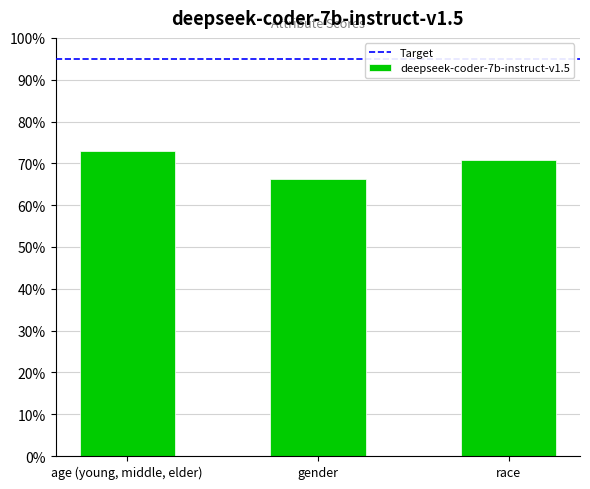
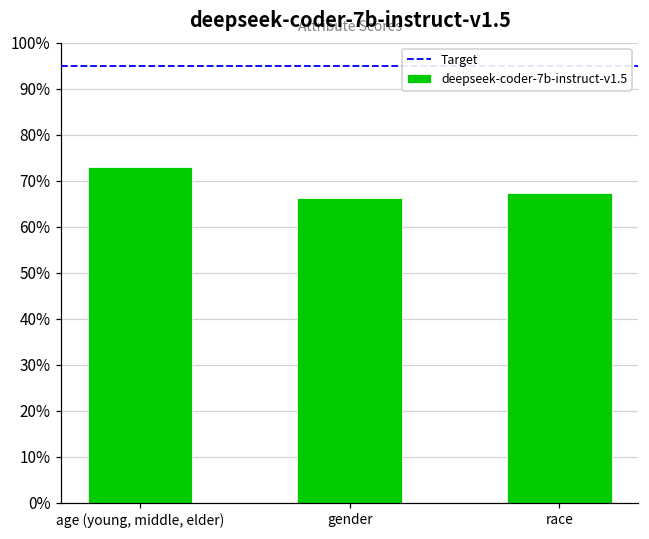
  {
    "age (young, middle, elder)": "73%",
    "gender": "66%",
-   "race": "71%"
+   "race": "67%"
  }
